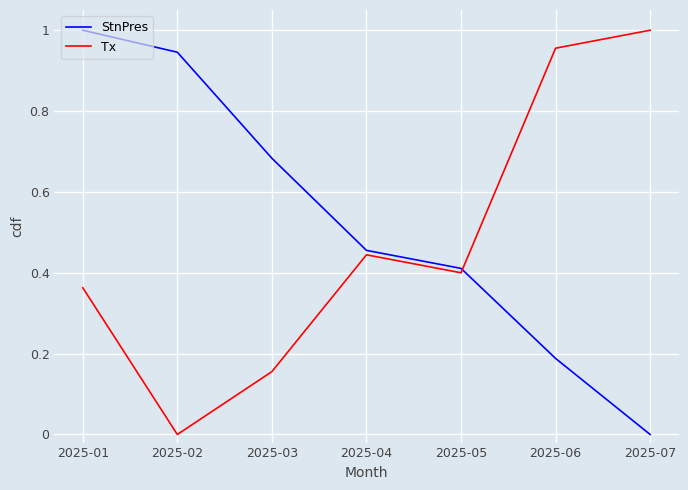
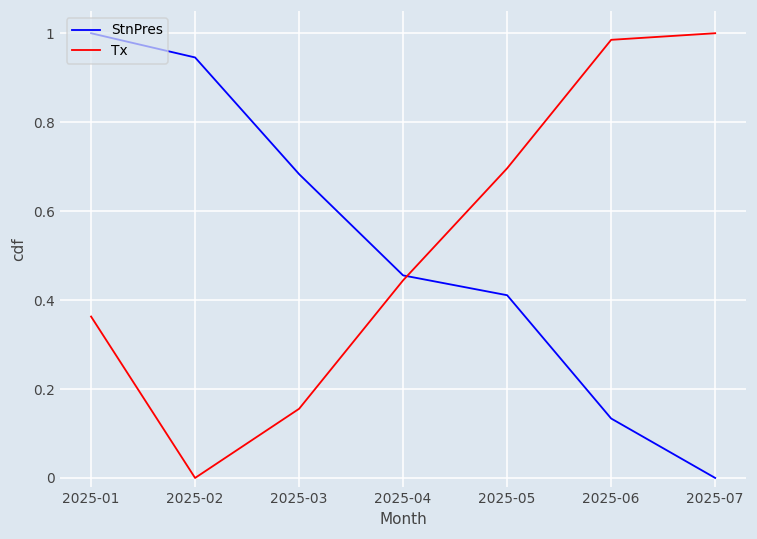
  {
    "StnPres": {
      "2025-02": 0.95,
      "2025-03": 0.68,
      "2025-04": 0.46,
      "2025-05": 0.41,
-     "2025-06": 0.19,
+     "2025-06": 0.13,
      "2025-07": 0.00
    },
    "Tx": {
      "2025-01": 0.36,
      "2025-02": 0.00,
      "2025-03": 0.16,
      "2025-04": 0.44,
-     "2025-05": 0.40,
-     "2025-06": 0.96,
+     "2025-05": 0.70,
+     "2025-06": 0.99,
      "2025-07": 1.00
    }
  }
